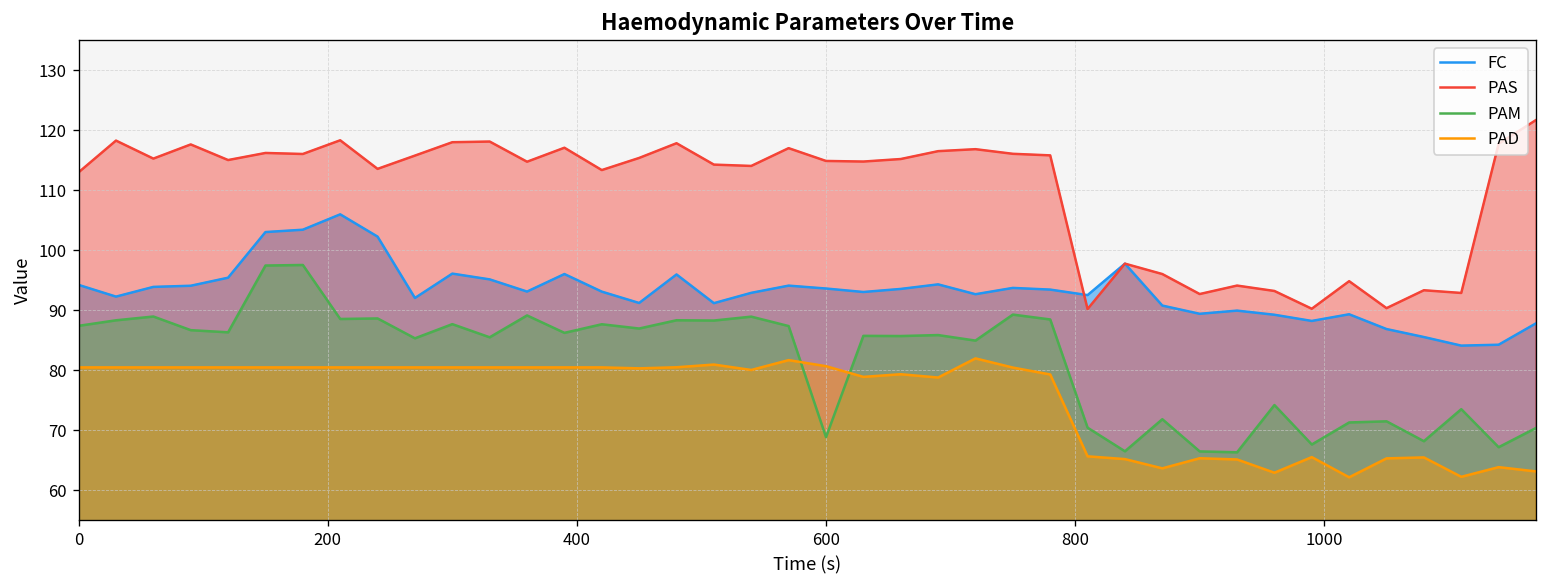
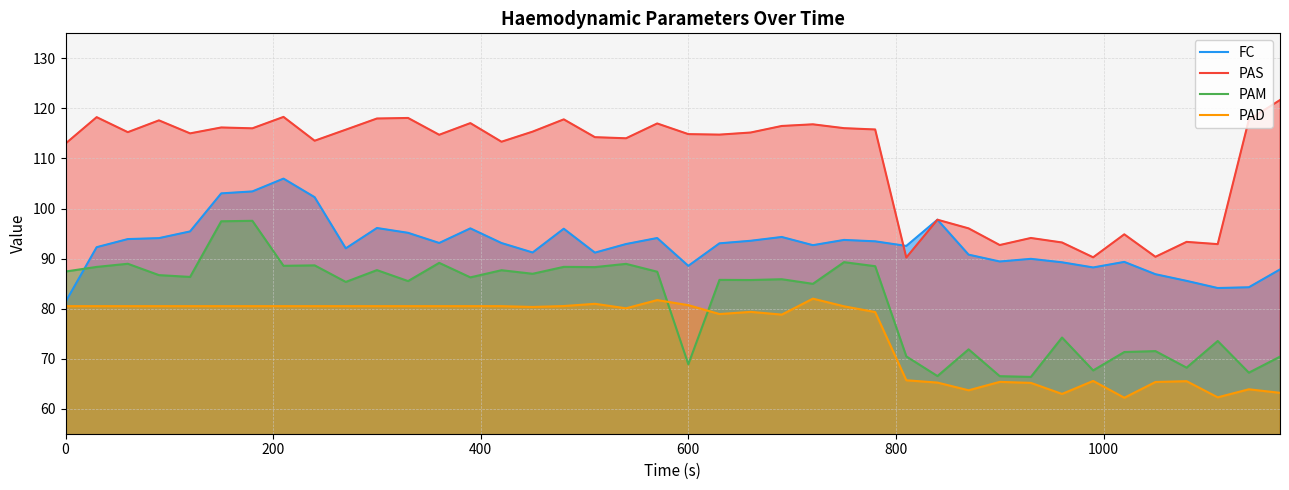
  {
    "FC": {
-     "0": 94,
-     "600": 94
+     "0": 81,
+     "600": 89
    },
    "PAS": {
      "0": 113,
      "600": 115
    },
    "PAM": {
      "0": 87,
      "600": 69
    },
    "PAD": {
      "0": 80,
      "600": 81
    }
  }
